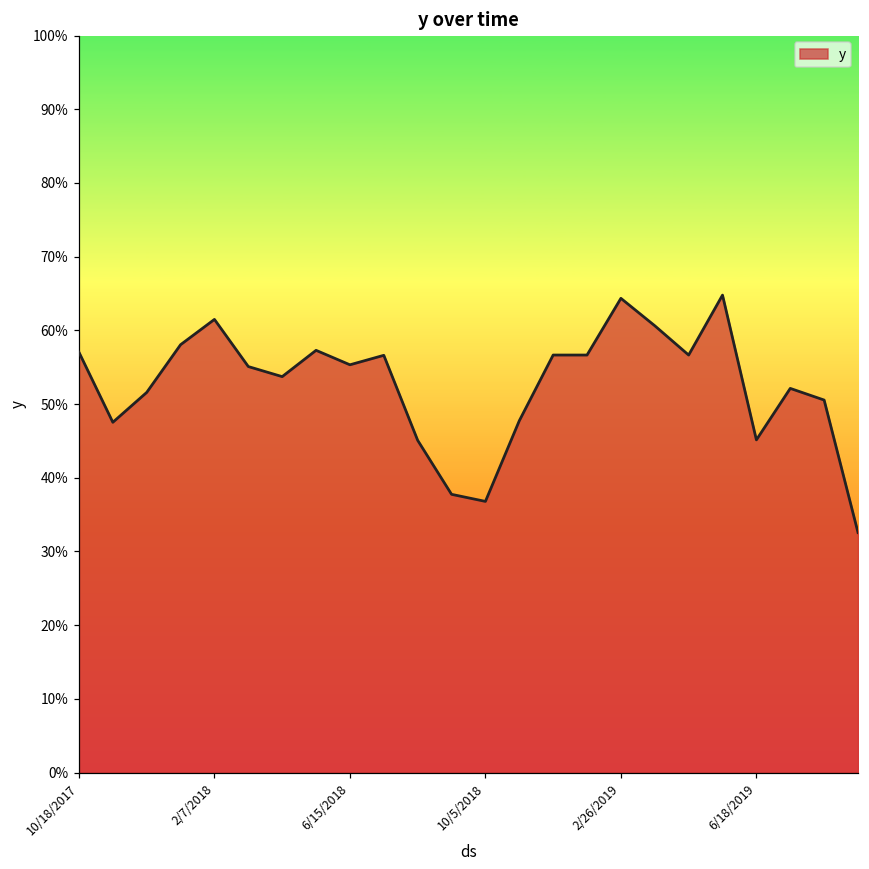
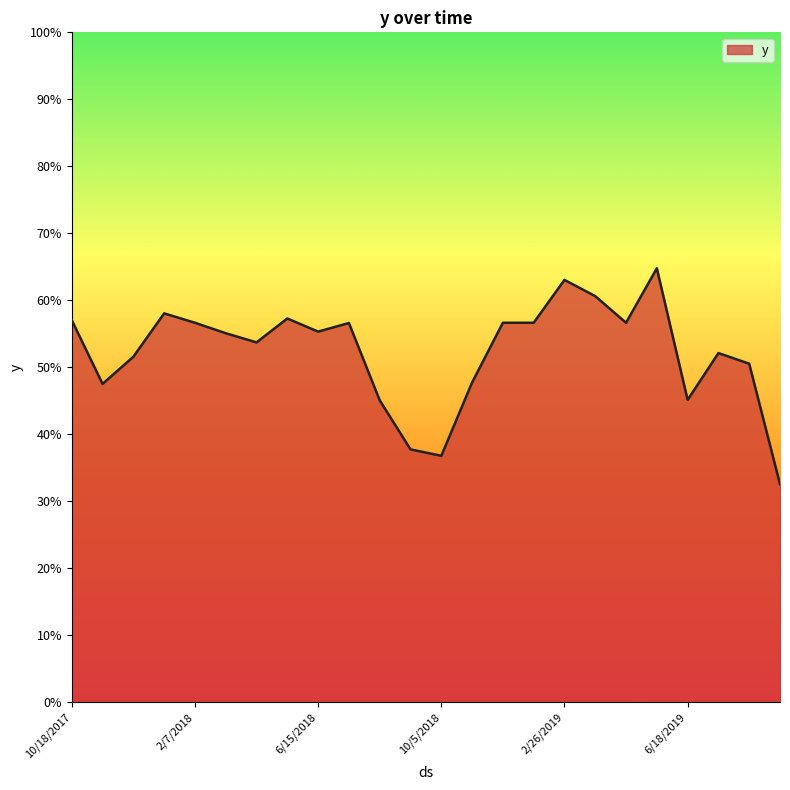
  {
    "10/18/2017": "57%",
-   "2/7/2018": "61%",
+   "2/7/2018": "57%",
    "6/15/2018": "55%",
    "10/5/2018": "37%",
-   "2/26/2019": "64%",
+   "2/26/2019": "63%",
    "6/18/2019": "45%"
  }
